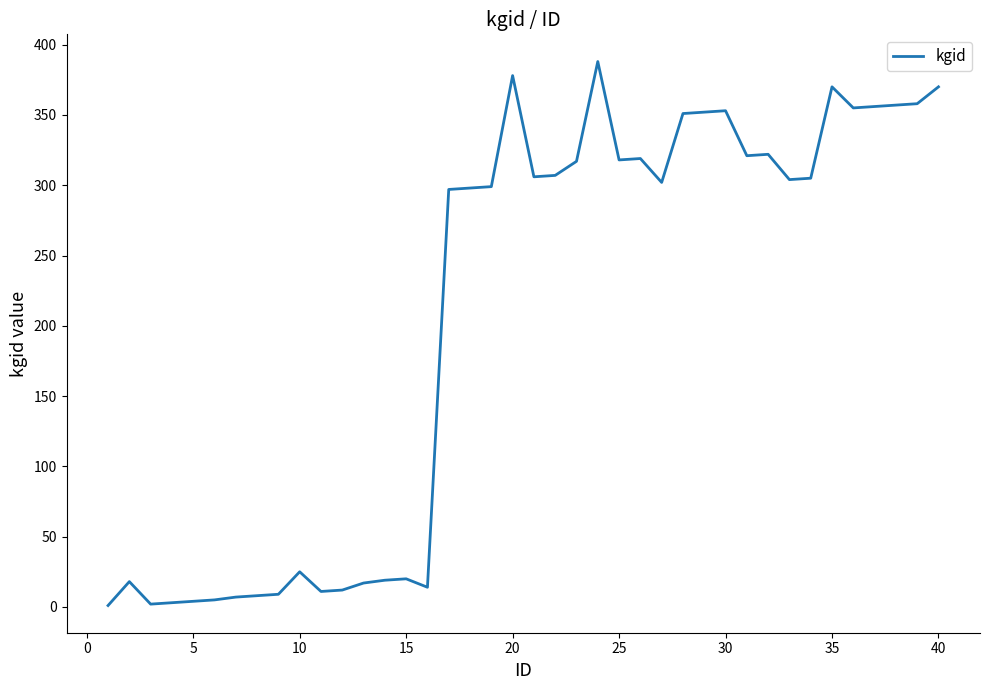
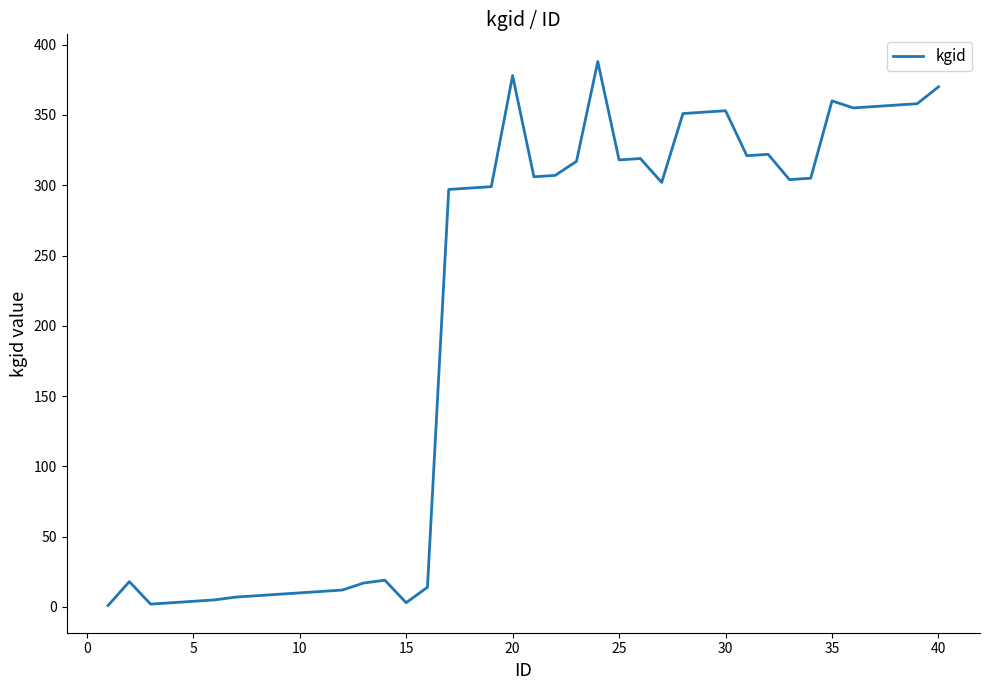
  {
    "5": 4,
-   "10": 25,
-   "15": 20,
+   "10": 10,
+   "15": 3,
    "20": 378,
    "25": 318,
    "30": 353,
-   "35": 370,
+   "35": 360,
    "40": 370
  }
